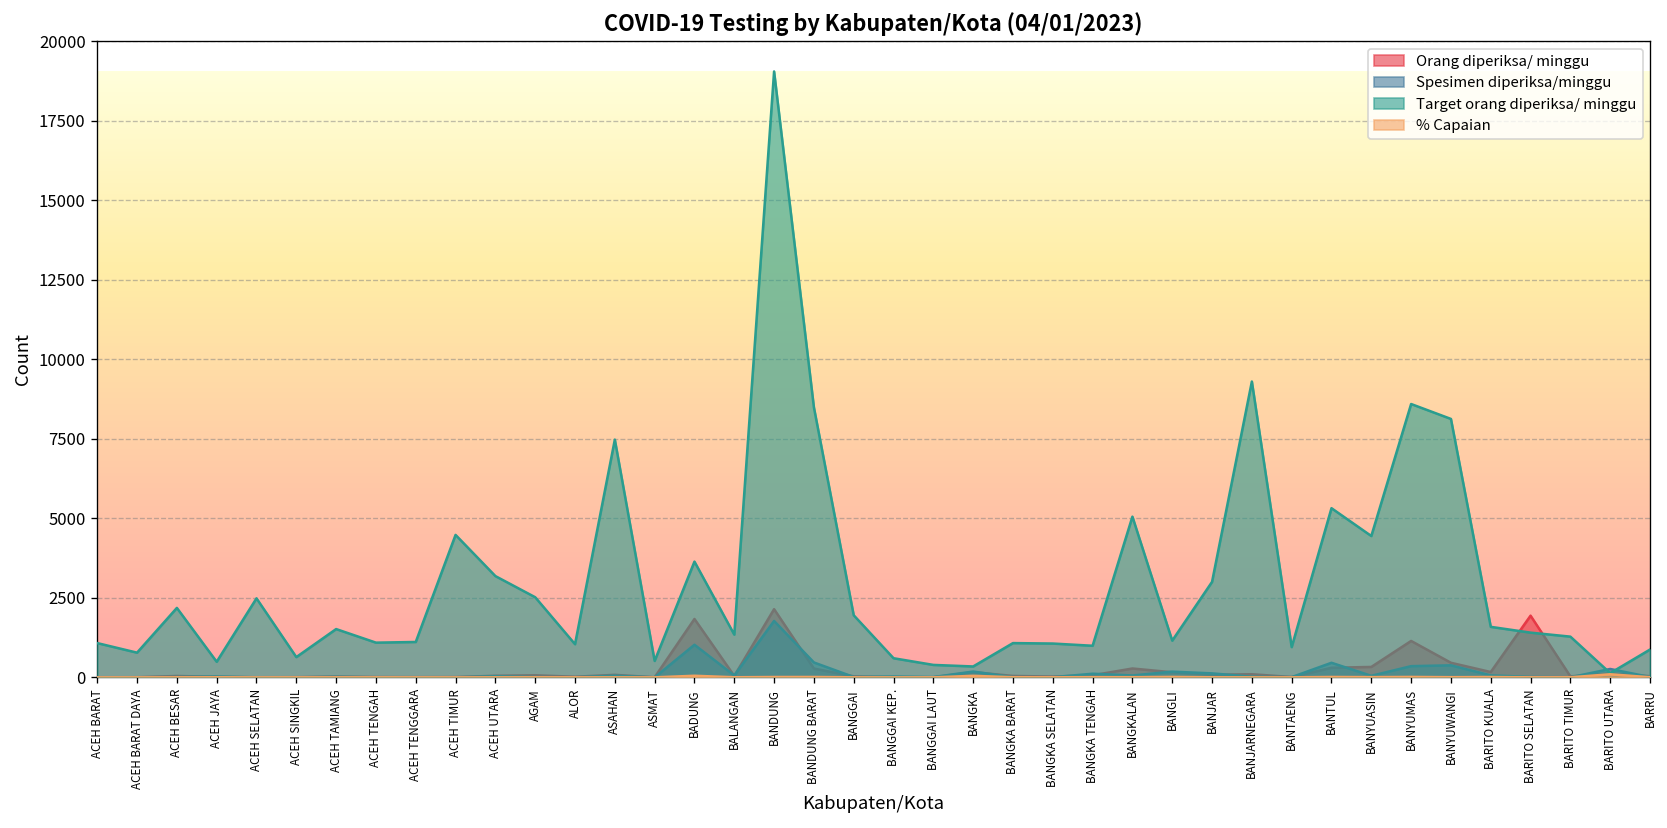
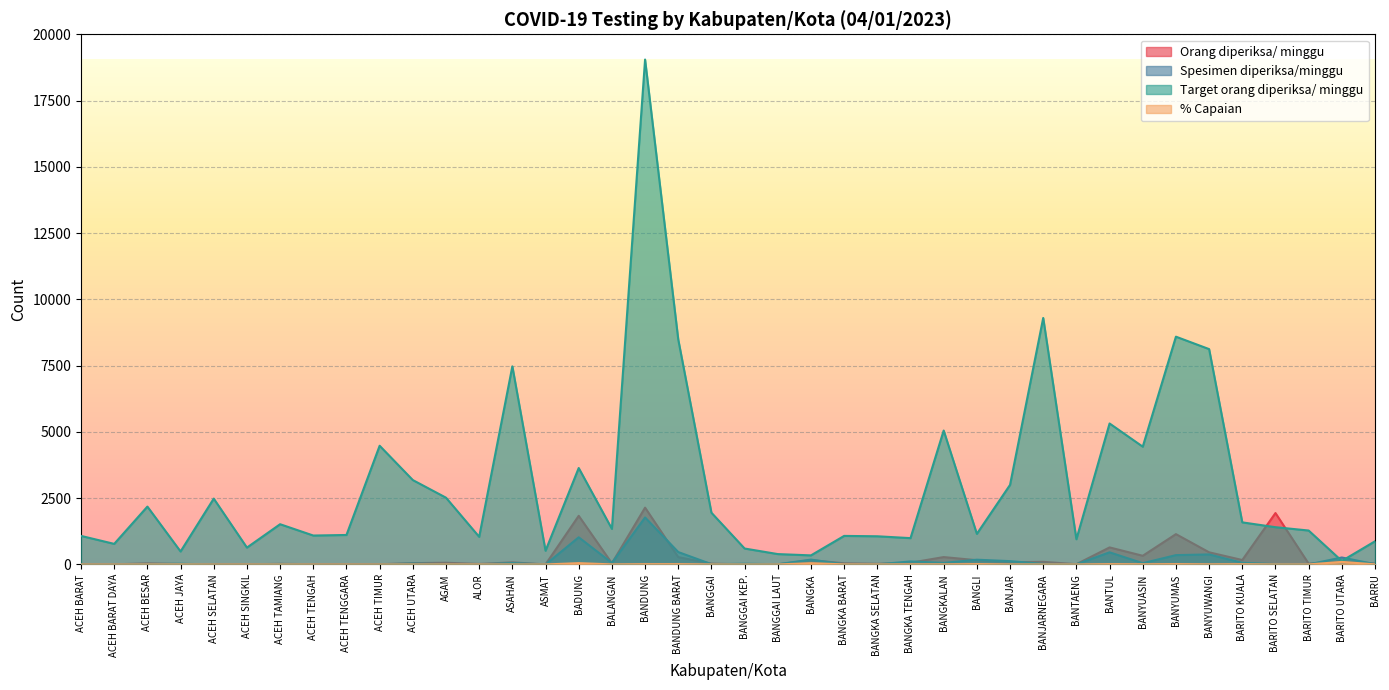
  {
    "Orang diperiksa/ minggu": {
      "BADUNG": 1800,
      "BANDUNG": 2100,
      "BANDUNG BARAT": 300,
      "BANGKALAN": 300,
-     "BANTUL": 300,
+     "BANTUL": 600,
      "BANYUASIN": 300,
      "BANYUMAS": 1100,
      "BARITO KUALA": 200,
      "BARITO SELATAN": 1900
    },
    "% Capaian": {
      "BADUNG": 100,
      "BANDUNG": 0,
      "BANDUNG BARAT": 0,
      "BANGKA": 0,
      "BANGLI": 0,
      "BANTUL": 0,
      "BANYUMAS": 0,
      "BANYUWANGI": 0
    }
  }
